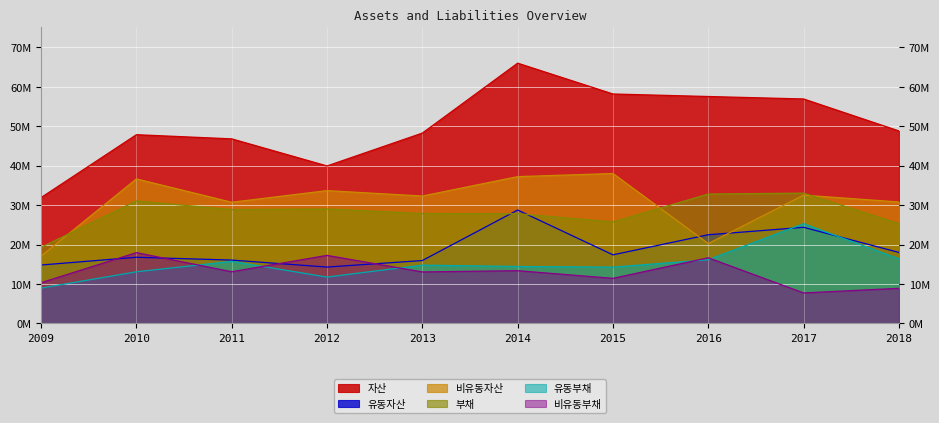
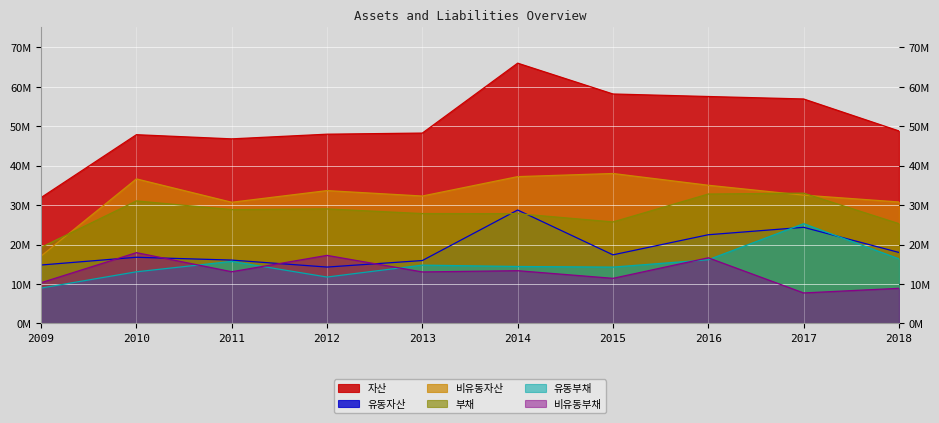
  {
    "자산": {
      "2009": 32000000,
      "2010": 48000000,
      "2011": 47000000,
-     "2012": 40000000,
+     "2012": 48000000,
      "2013": 48000000,
      "2014": 66000000,
      "2015": 58000000,
      "2016": 58000000,
      "2017": 57000000,
      "2018": 49000000
    },
    "유동자산": {
      "2009": 15000000,
      "2010": 17000000,
      "2012": 14000000,
      "2013": 16000000,
      "2014": 29000000,
      "2015": 17000000,
      "2016": 22000000,
      "2017": 24000000,
      "2018": 18000000
    },
    "비유동자산": {
      "2009": 17000000,
      "2010": 37000000,
      "2011": 31000000,
      "2012": 34000000,
      "2013": 32000000,
      "2014": 37000000,
      "2015": 38000000,
-     "2016": 20000000,
+     "2016": 35000000,
      "2018": 31000000
    },
    "부채": {
      "2009": 19000000,
      "2010": 31000000,
      "2011": 29000000,
      "2012": 29000000,
      "2013": 28000000,
      "2014": 28000000,
      "2015": 26000000,
      "2016": 33000000,
      "2018": 25000000
    },
    "유동부채": {
      "2009": 9000000,
      "2010": 13000000,
      "2012": 12000000,
      "2013": 15000000,
      "2014": 14000000,
      "2015": 14000000,
      "2017": 25000000,
      "2018": 16000000
    },
    "비유동부채": {
      "2009": 10000000,
      "2010": 18000000,
      "2011": 13000000,
      "2012": 17000000,
      "2013": 13000000,
      "2014": 13000000,
      "2015": 11000000,
      "2017": 8000000,
      "2018": 9000000
    }
  }
